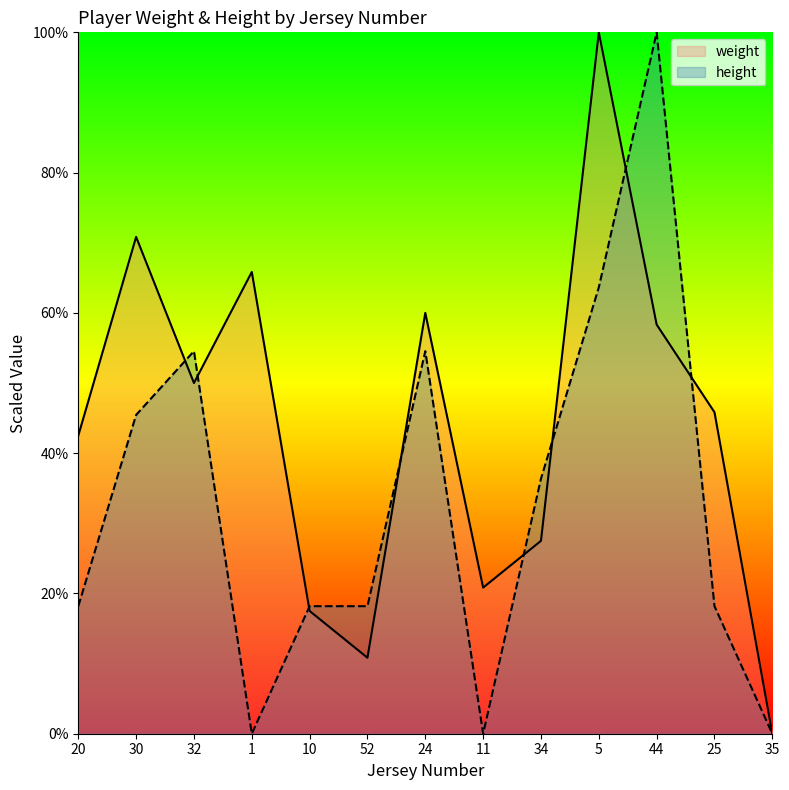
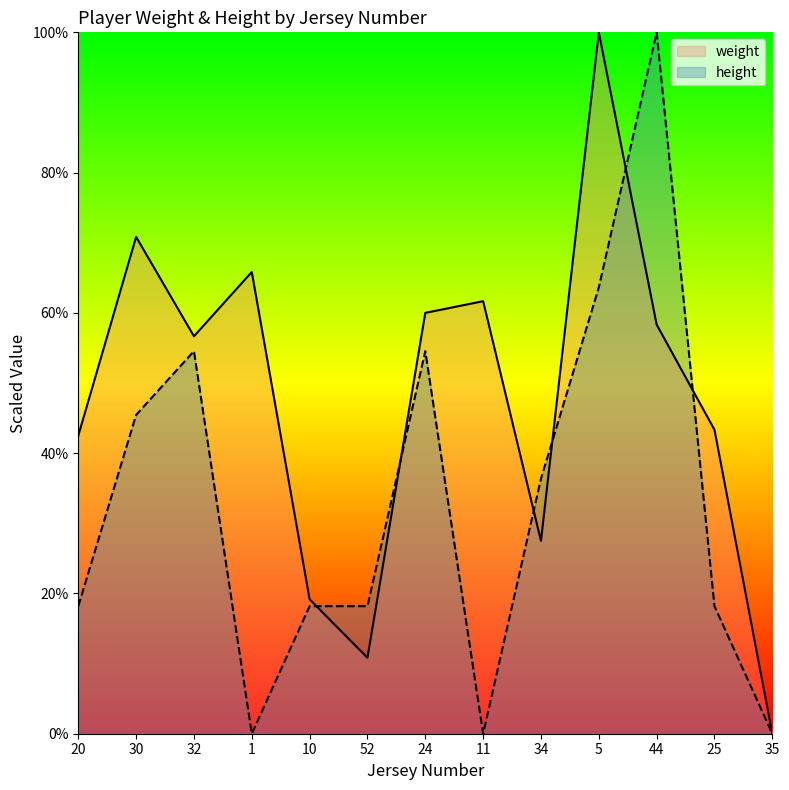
  {
    "weight": {
      "20": "43%",
      "30": "71%",
-     "32": "50%",
+     "32": "57%",
      "1": "66%",
-     "10": "18%",
+     "10": "19%",
      "52": "11%",
      "24": "60%",
-     "11": "21%",
+     "11": "62%",
      "34": "28%",
      "5": "100%",
      "44": "58%",
-     "25": "46%"
+     "25": "43%"
    },
    "height": {
      "20": "18%",
      "30": "45%",
      "32": "55%",
      "1": "0%",
      "10": "18%",
      "52": "18%",
      "24": "55%",
      "11": "0%",
      "34": "36%",
      "5": "64%",
      "44": "100%",
      "25": "18%"
    }
  }
